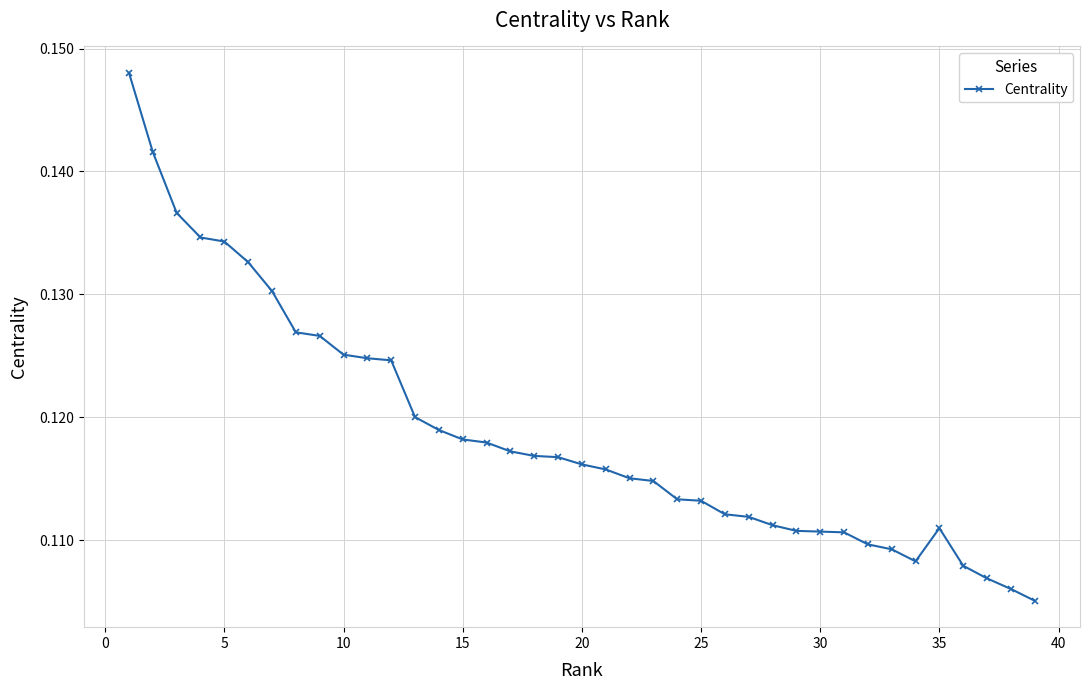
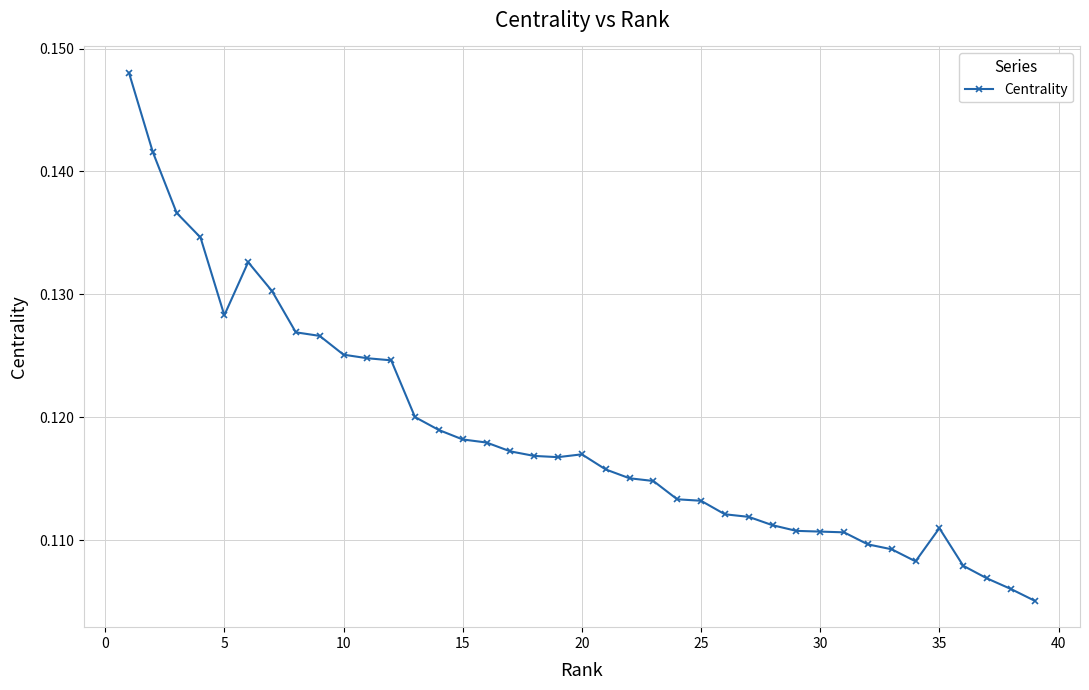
  {
-   "5": 0.1343,
+   "5": 0.1283,
    "10": 0.1251,
    "15": 0.1182,
-   "20": 0.1162,
+   "20": 0.1170,
    "25": 0.1132,
    "30": 0.1107,
    "35": 0.1110
  }
